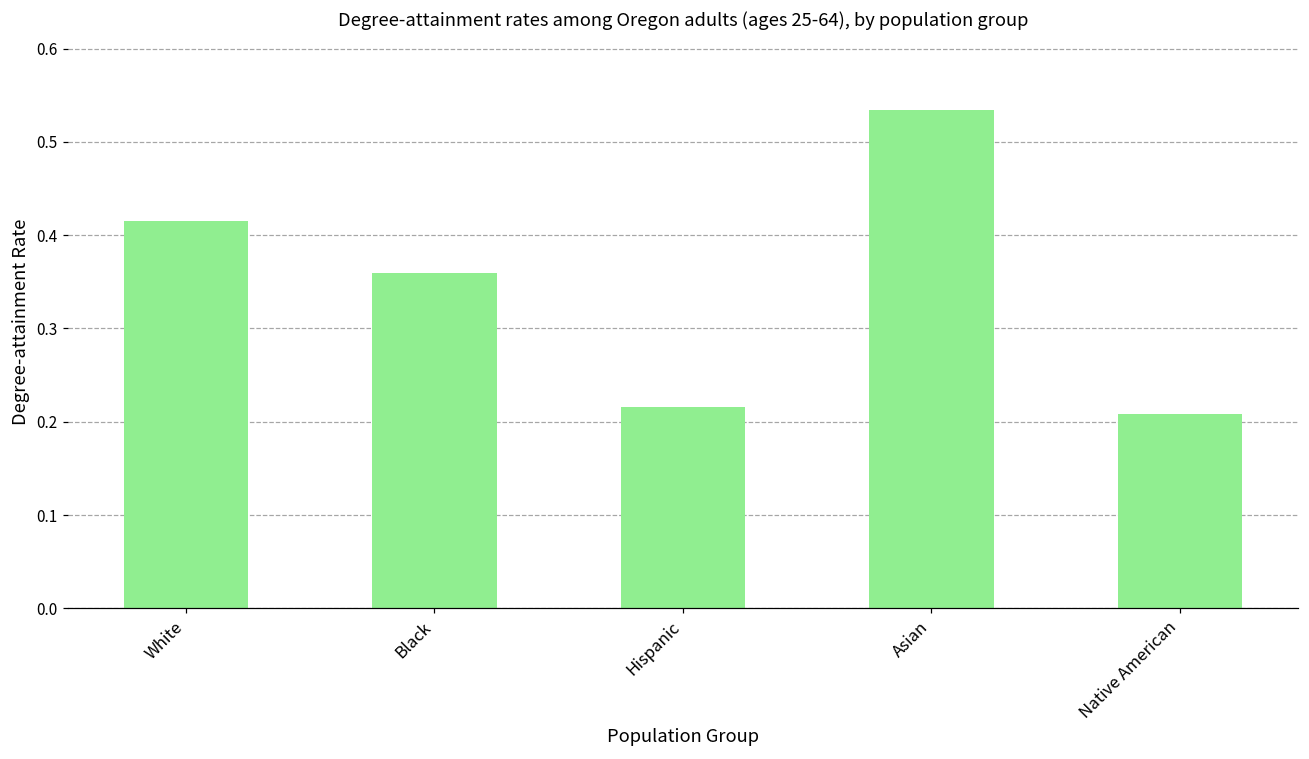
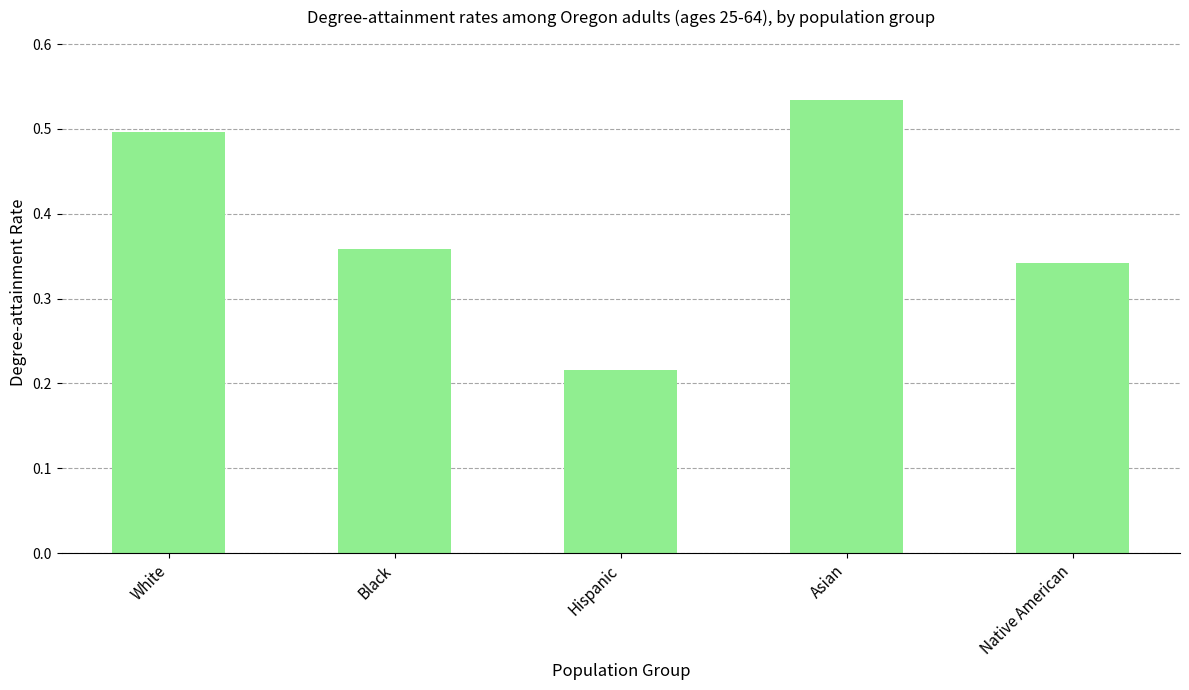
  {
-   "White": 0.41,
+   "White": 0.50,
    "Black": 0.36,
    "Hispanic": 0.22,
    "Asian": 0.53,
-   "Native American": 0.21
+   "Native American": 0.34
  }
